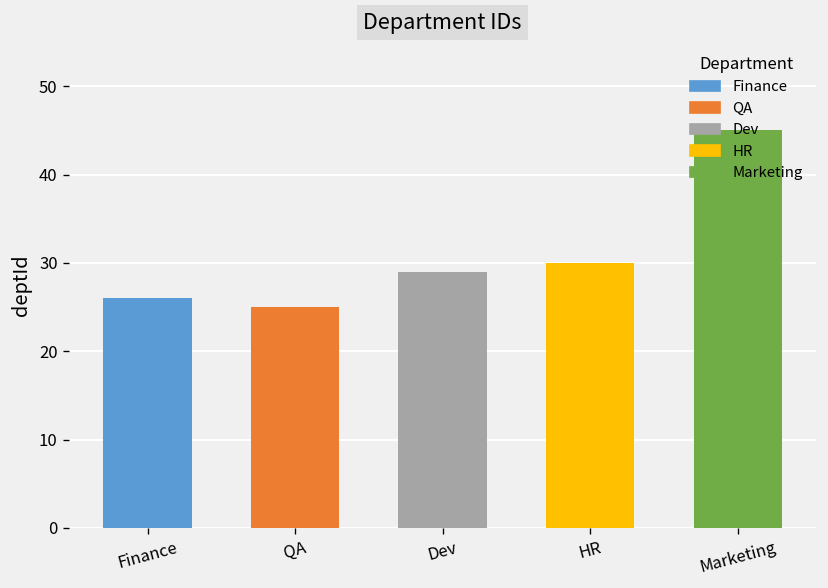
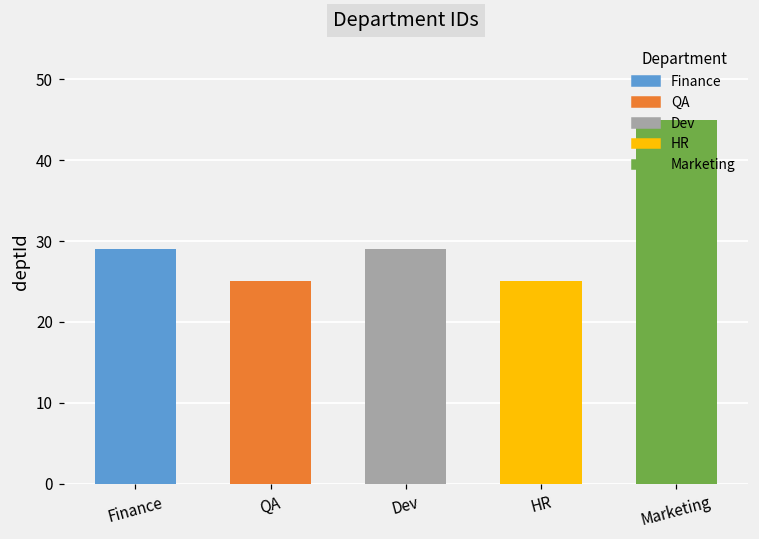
  {
-   "Finance": 26,
+   "Finance": 29,
    "QA": 25,
    "Dev": 29,
-   "HR": 30,
+   "HR": 25,
    "Marketing": 45
  }
